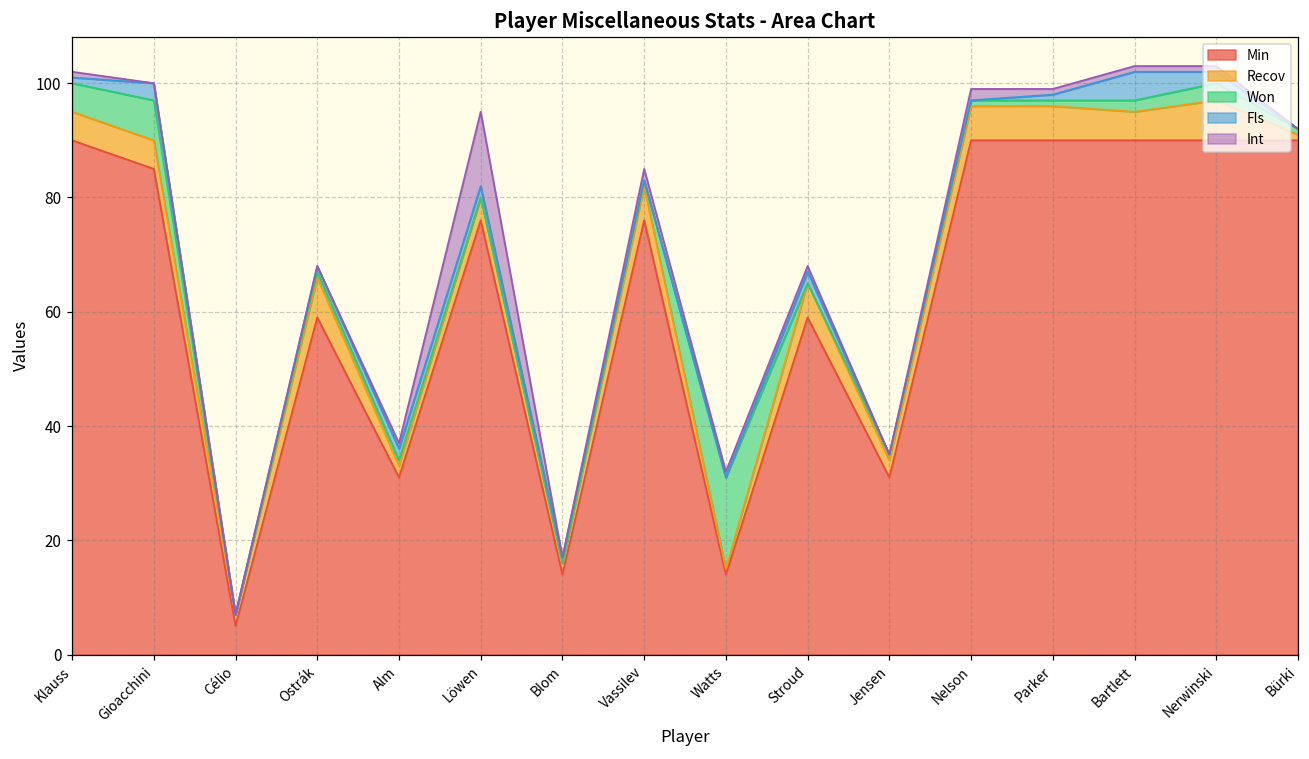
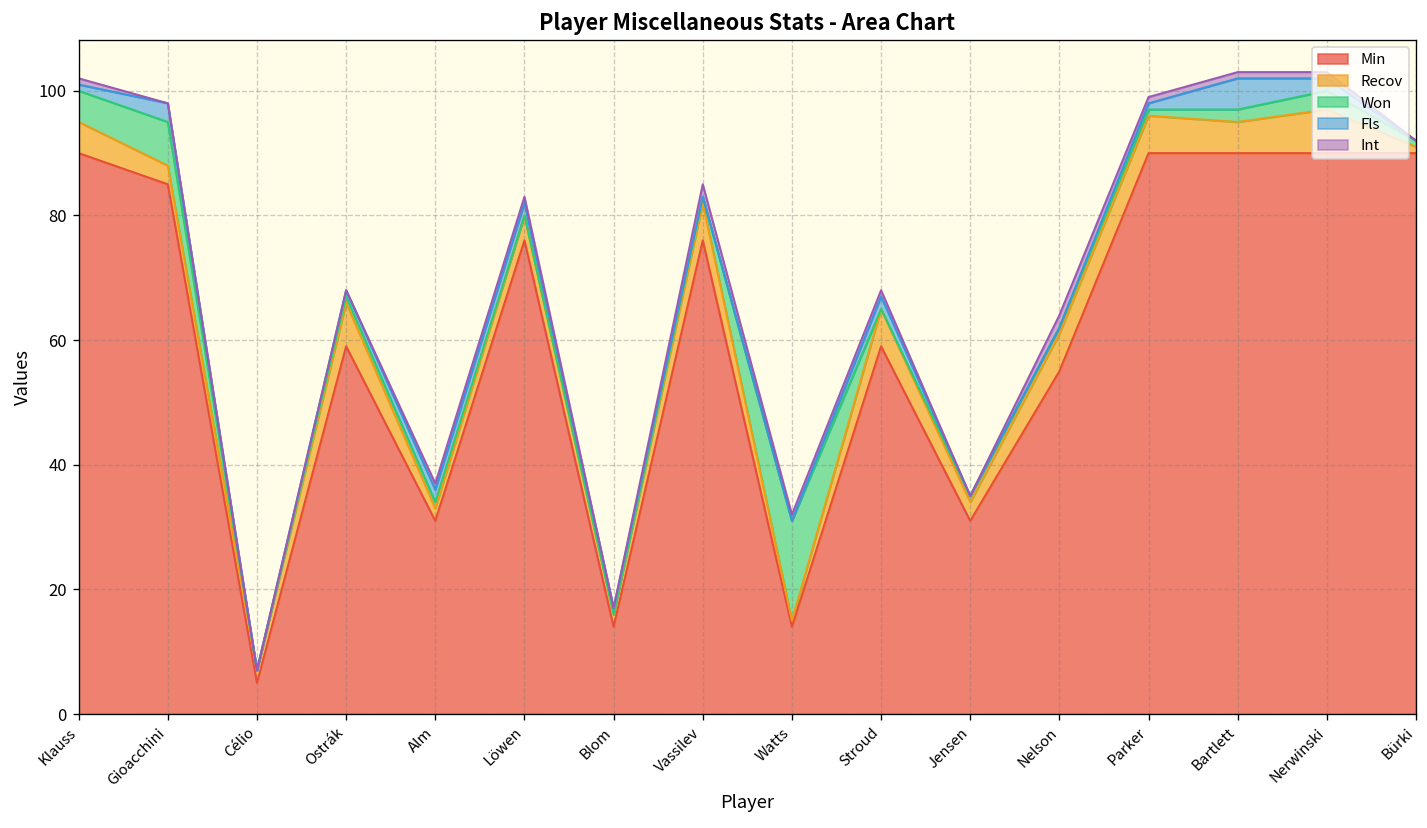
  {
    "Min": {
      "Klauss": 90,
      "Gioacchini": 85,
      "Célio": 5,
      "Ostrák": 59,
      "Alm": 31,
      "Löwen": 76,
      "Blom": 14,
      "Vassilev": 76,
      "Watts": 14,
      "Stroud": 59,
      "Jensen": 31,
-     "Nelson": 90,
+     "Nelson": 55,
      "Parker": 90,
      "Bartlett": 90,
      "Bürki": 90
    },
    "Recov": {
      "Klauss": 5,
-     "Gioacchini": 5,
+     "Gioacchini": 3,
      "Ostrák": 7,
      "Alm": 2,
      "Vassilev": 6,
      "Watts": 1,
      "Jensen": 3,
      "Nelson": 6,
      "Parker": 6,
      "Bartlett": 5,
      "Bürki": 1
    },
    "Won": {
      "Klauss": 5,
      "Gioacchini": 7,
      "Ostrák": 1,
      "Alm": 1,
      "Parker": 1,
      "Bartlett": 2
    },
    "Fls": {
      "Klauss": 1,
      "Alm": 2,
      "Löwen": 2,
      "Stroud": 2,
      "Parker": 1,
      "Bartlett": 5
    },
    "Int": {
      "Klauss": 1,
      "Alm": 1,
-     "Löwen": 13,
+     "Löwen": 1,
      "Vassilev": 2,
      "Watts": 1,
      "Stroud": 1,
      "Nelson": 2,
      "Parker": 1,
      "Bartlett": 1
    }
  }
